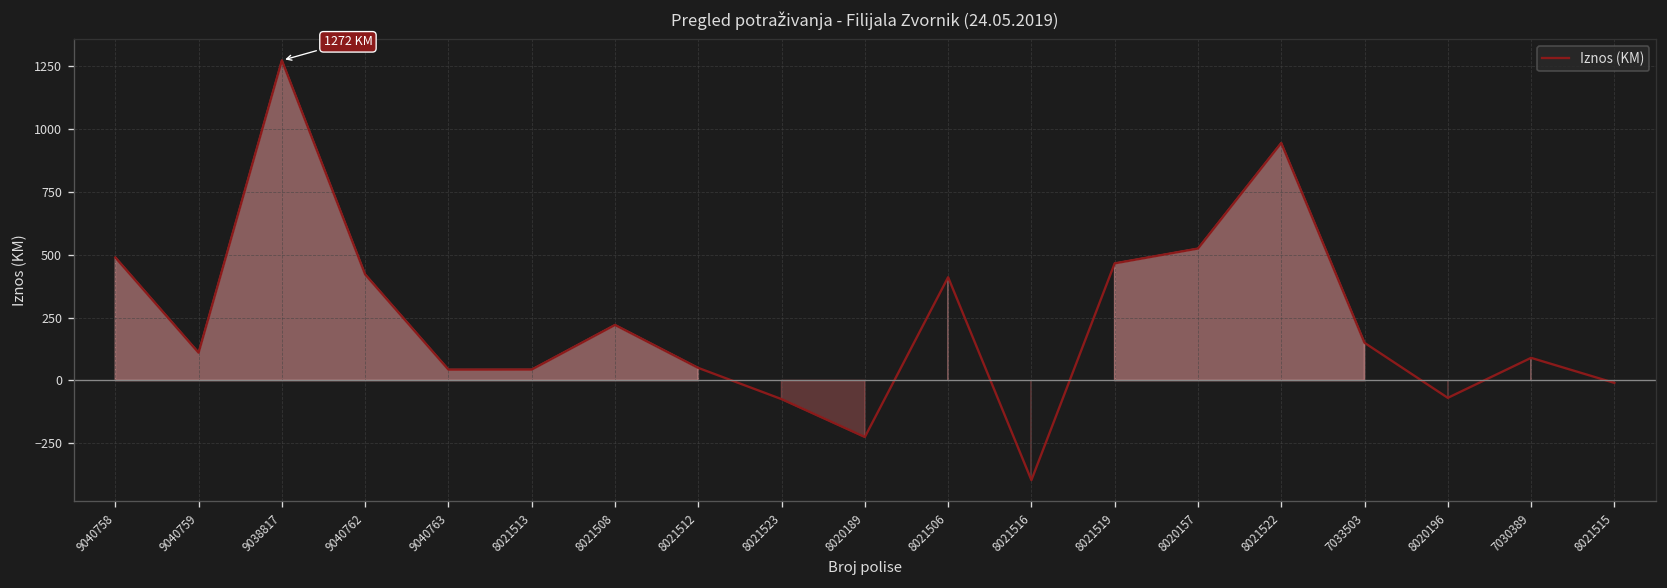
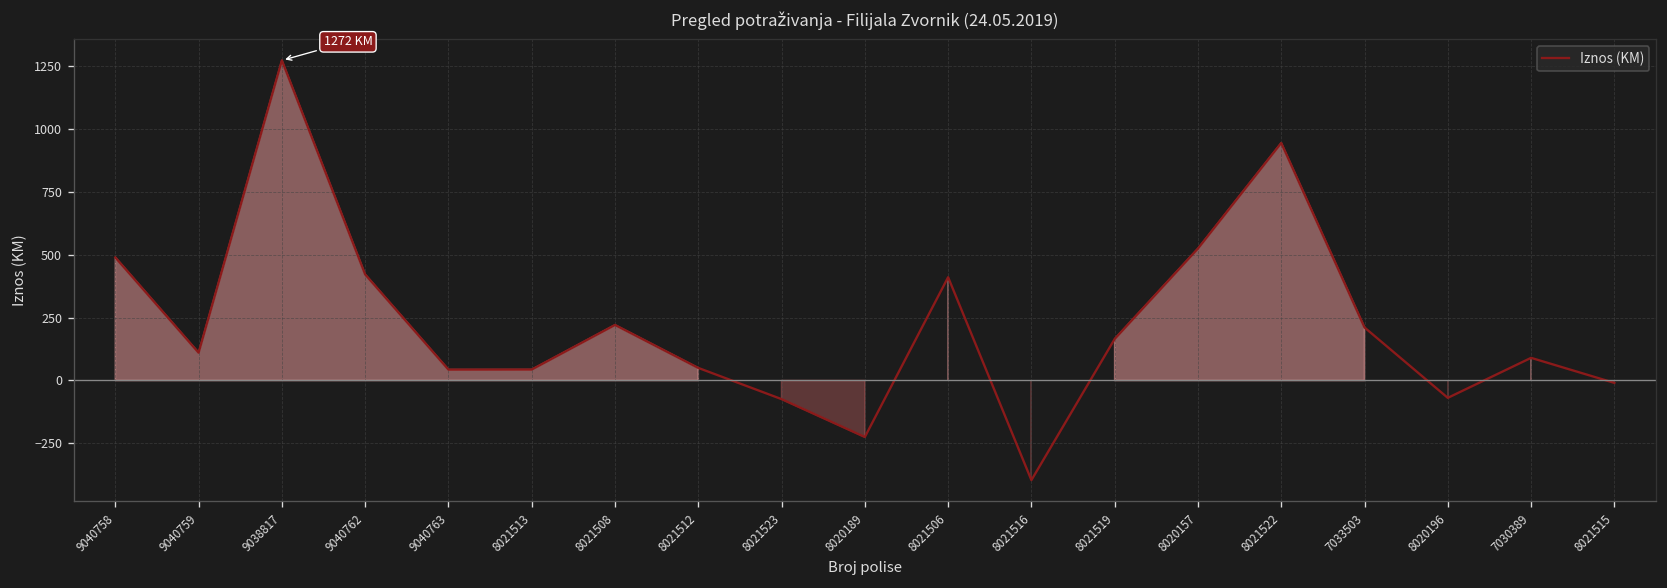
  {
    "9040758": 490,
    "9040759": 110,
    "9040762": 420,
    "9040763": 40,
    "8021513": 40,
    "8021508": 220,
    "8021512": 50,
    "8021523": -70,
    "8020189": -220,
    "8021506": 410,
    "8021516": -400,
-   "8021519": 470,
+   "8021519": 170,
    "8020157": 520,
    "8021522": 940,
-   "7033503": 150,
+   "7033503": 210,
    "8020196": -70,
    "7030389": 90,
    "8021515": -10
  }
